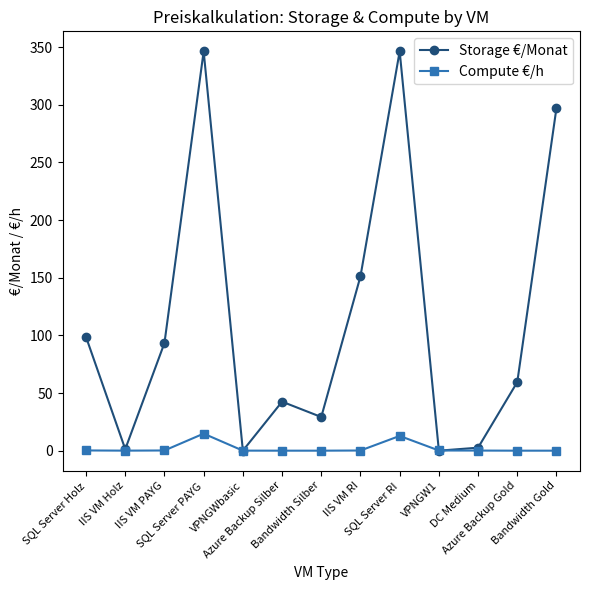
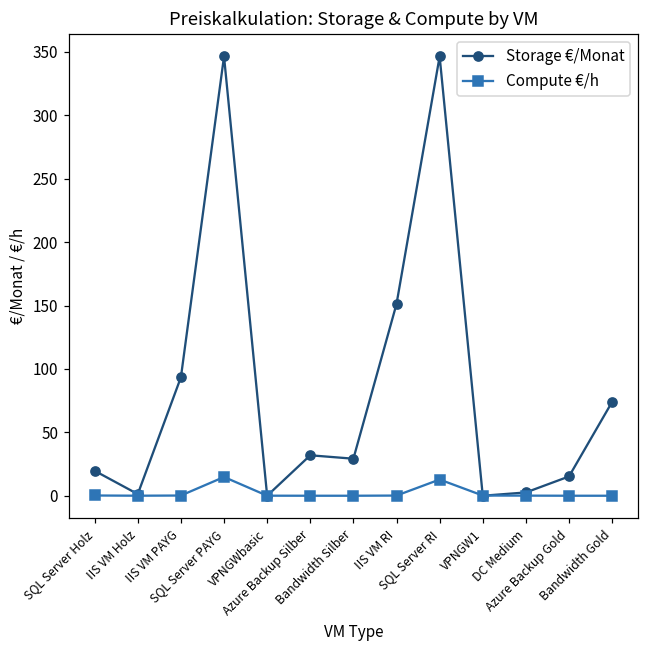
  {
    "Storage €/Monat": {
-     "SQL Server Holz": 99,
+     "SQL Server Holz": 20,
      "IIS VM PAYG": 93,
      "SQL Server PAYG": 346,
-     "Azure Backup Silber": 43,
+     "Azure Backup Silber": 32,
      "Bandwidth Silber": 29,
      "IIS VM RI": 151,
      "SQL Server RI": 346,
      "DC Medium": 3,
-     "Azure Backup Gold": 60,
-     "Bandwidth Gold": 297
+     "Azure Backup Gold": 15,
+     "Bandwidth Gold": 74
    },
    "Compute €/h": {
      "SQL Server Holz": 0,
      "IIS VM PAYG": 0,
      "SQL Server PAYG": 15,
      "Azure Backup Silber": 0,
      "Bandwidth Silber": 0,
      "IIS VM RI": 0,
      "SQL Server RI": 13,
      "DC Medium": 0,
      "Azure Backup Gold": 0,
      "Bandwidth Gold": 0
    }
  }
